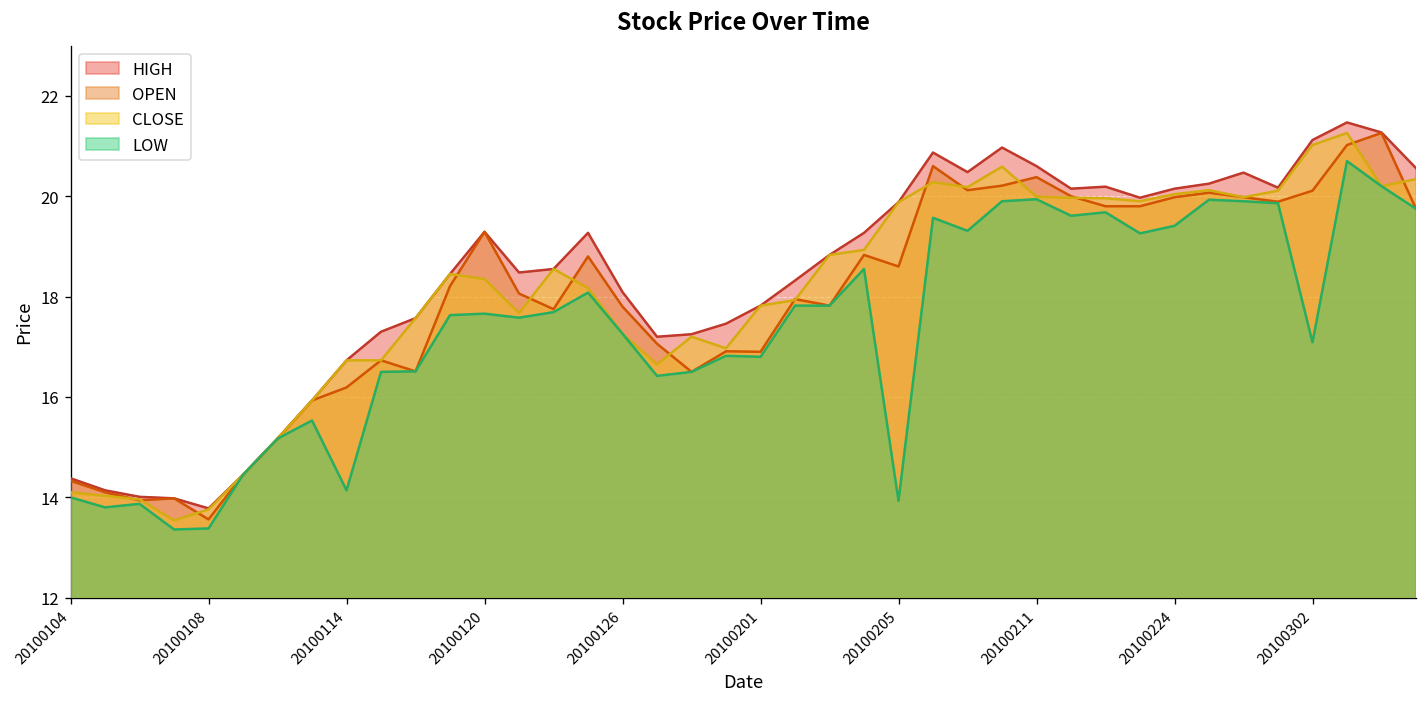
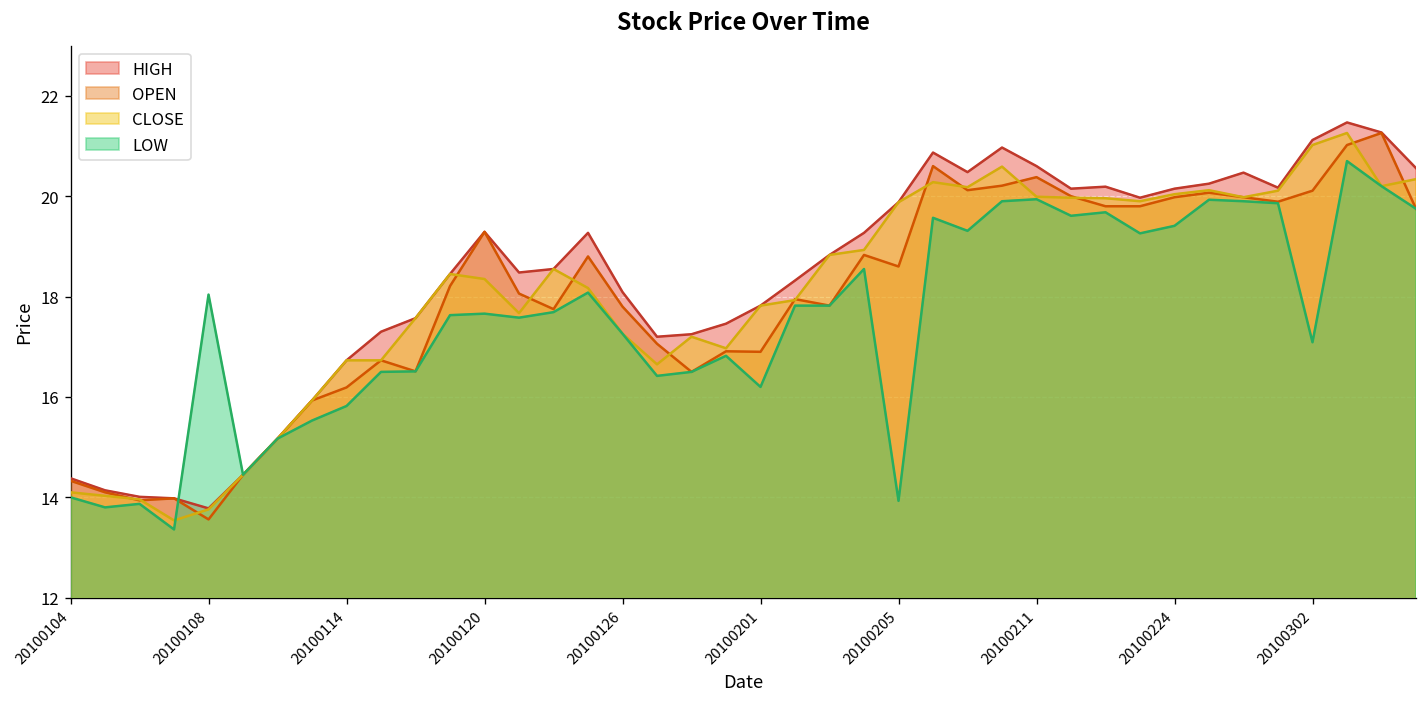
  {
    "LOW": {
      "20100104": 14.0,
-     "20100108": 13.4,
-     "20100114": 14.1,
+     "20100108": 18.0,
+     "20100114": 15.8,
      "20100120": 17.7,
-     "20100201": 16.8,
+     "20100201": 16.2,
      "20100205": 13.9,
      "20100224": 19.4,
      "20100302": 17.1
    }
  }
